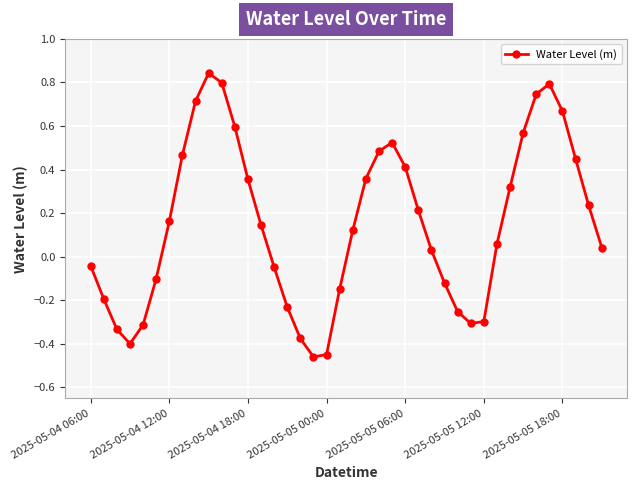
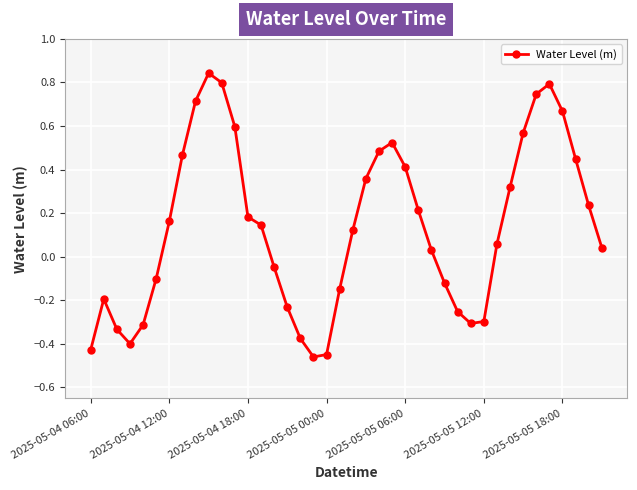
  {
-   "2025-05-04 06:00": -0.04,
+   "2025-05-04 06:00": -0.43,
    "2025-05-04 12:00": 0.16,
-   "2025-05-04 18:00": 0.36,
+   "2025-05-04 18:00": 0.18,
    "2025-05-05 00:00": -0.45,
    "2025-05-05 06:00": 0.41,
    "2025-05-05 12:00": -0.30,
    "2025-05-05 18:00": 0.67
  }
